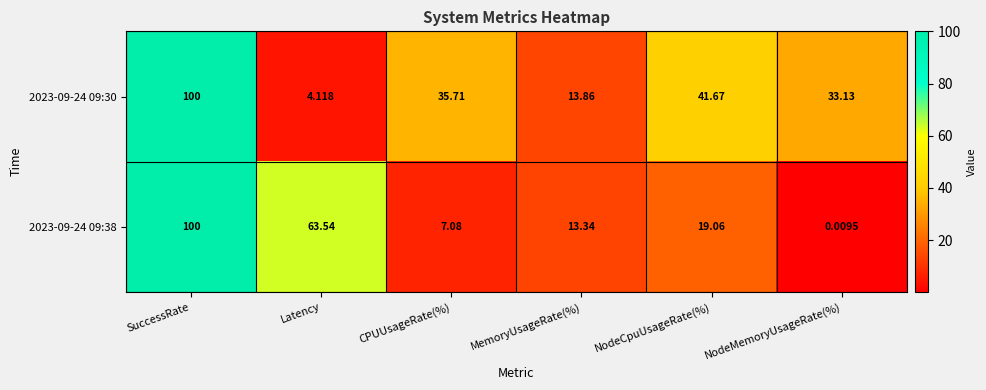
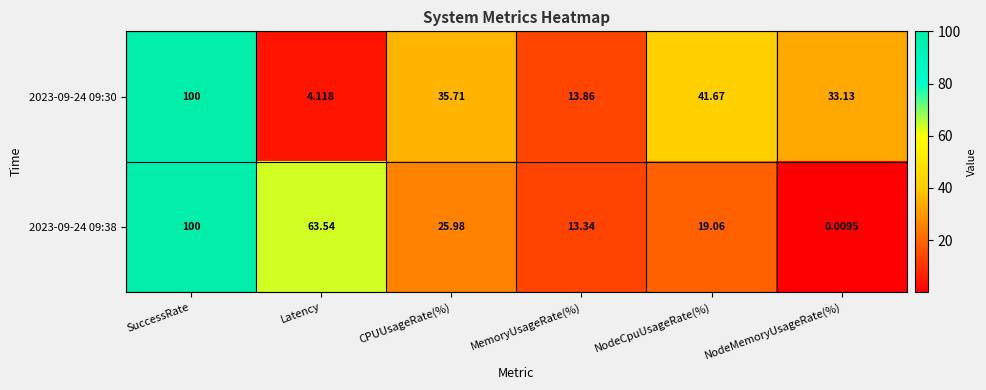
  {
    "2023-09-24 09:30": {
      "SuccessRate": 100,
      "Latency": 4.118,
      "CPUUsageRate(%)": 35.71,
      "MemoryUsageRate(%)": 13.86,
      "NodeCpuUsageRate(%)": 41.67,
      "NodeMemoryUsageRate(%)": 33.13
    },
    "2023-09-24 09:38": {
      "SuccessRate": 100,
      "Latency": 63.54,
-     "CPUUsageRate(%)": 7.08,
+     "CPUUsageRate(%)": 25.98,
      "MemoryUsageRate(%)": 13.34,
      "NodeCpuUsageRate(%)": 19.06,
      "NodeMemoryUsageRate(%)": 0.0095
    }
  }
